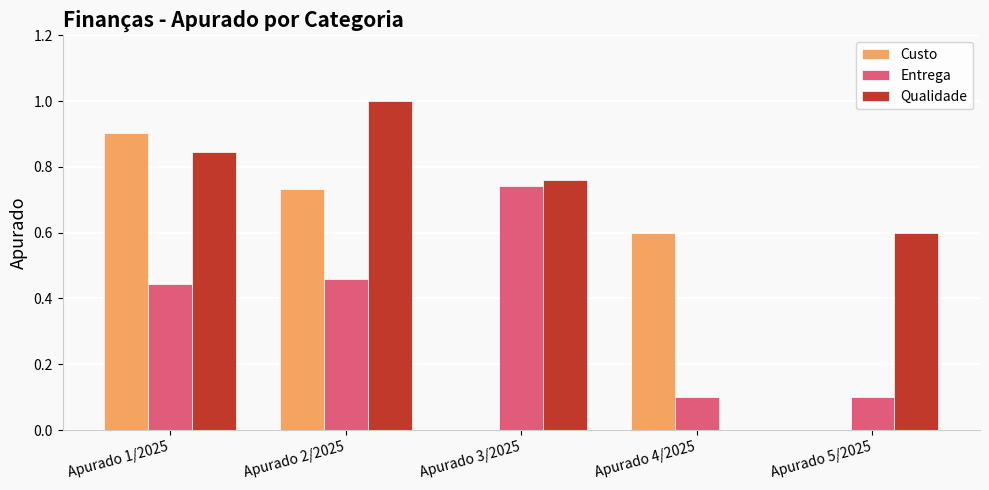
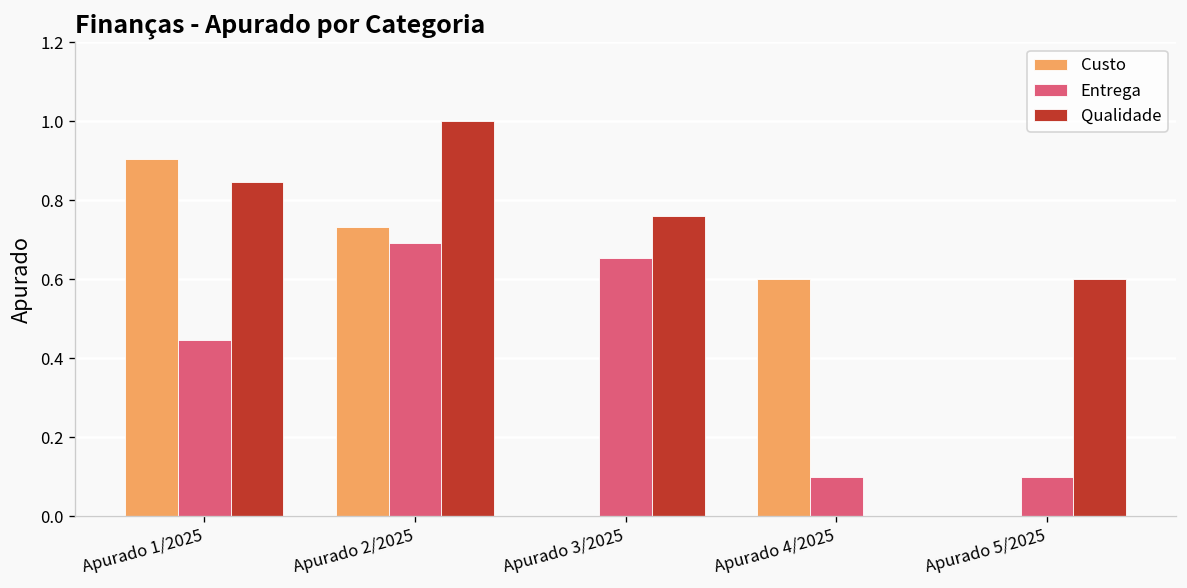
  {
    "Custo": {
      "Apurado 1/2025": 0.90,
      "Apurado 2/2025": 0.73,
      "Apurado 3/2025": 0.00,
      "Apurado 4/2025": 0.60,
      "Apurado 5/2025": 0.00
    },
    "Entrega": {
      "Apurado 1/2025": 0.45,
-     "Apurado 2/2025": 0.46,
-     "Apurado 3/2025": 0.74,
+     "Apurado 2/2025": 0.69,
+     "Apurado 3/2025": 0.65,
      "Apurado 4/2025": 0.10,
      "Apurado 5/2025": 0.10
    },
    "Qualidade": {
      "Apurado 1/2025": 0.85,
      "Apurado 2/2025": 1.00,
      "Apurado 3/2025": 0.76,
      "Apurado 4/2025": 0.00,
      "Apurado 5/2025": 0.60
    }
  }
